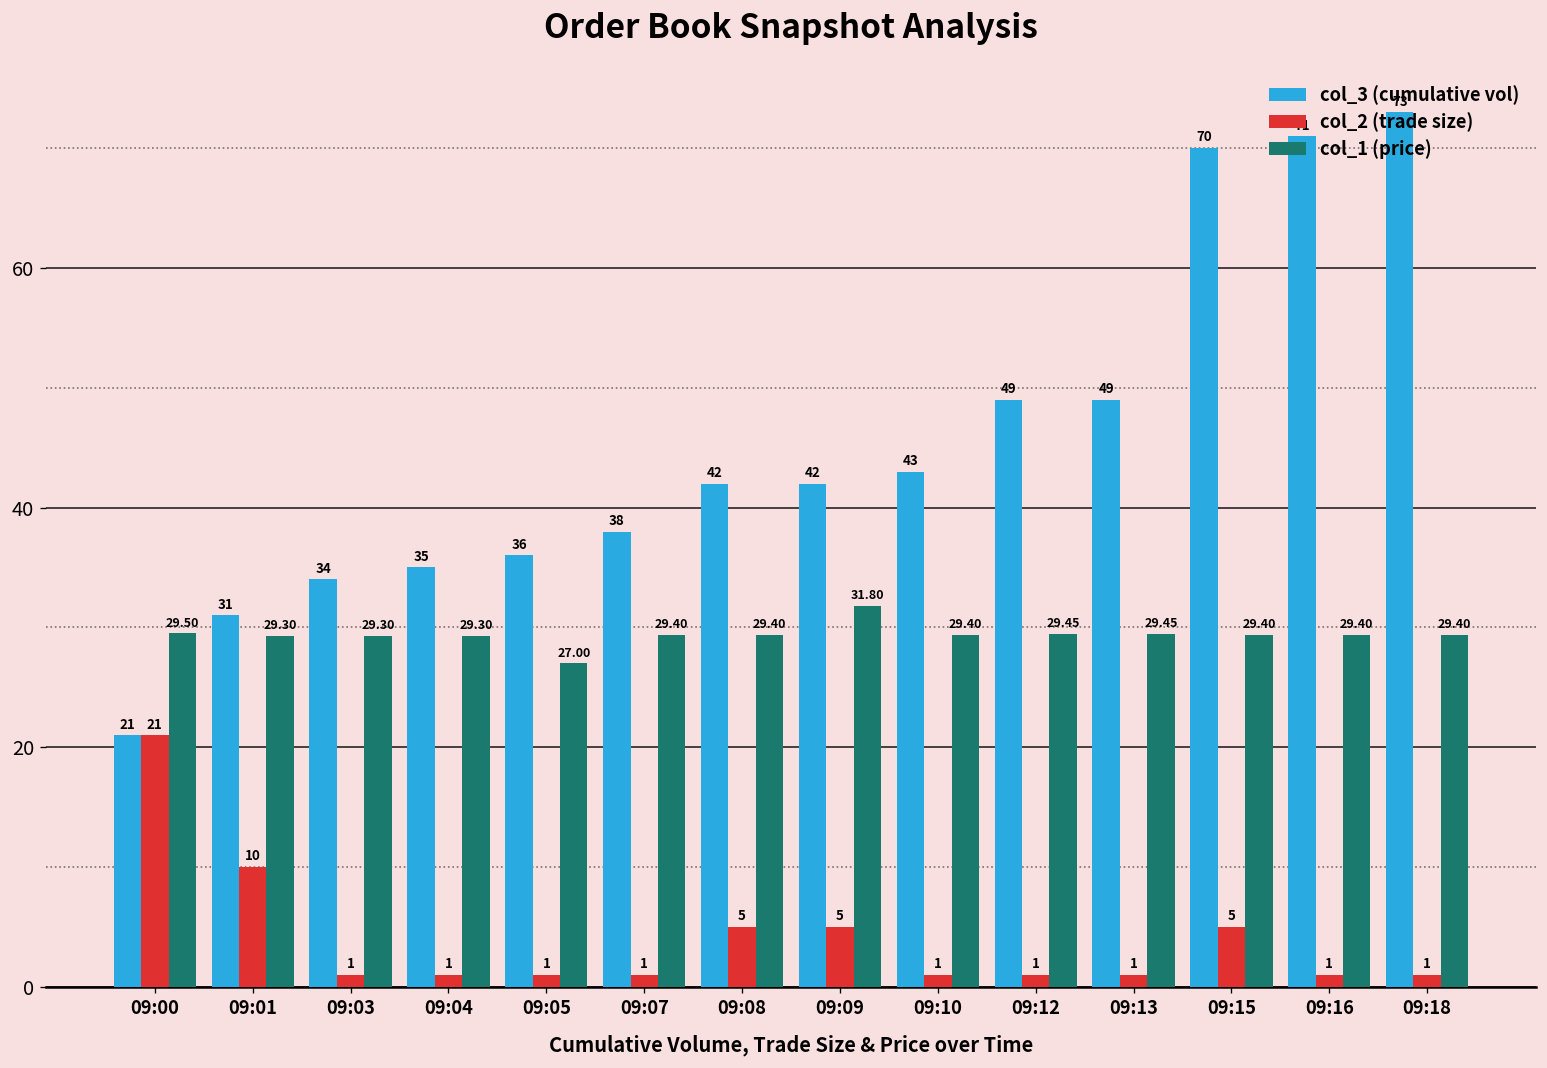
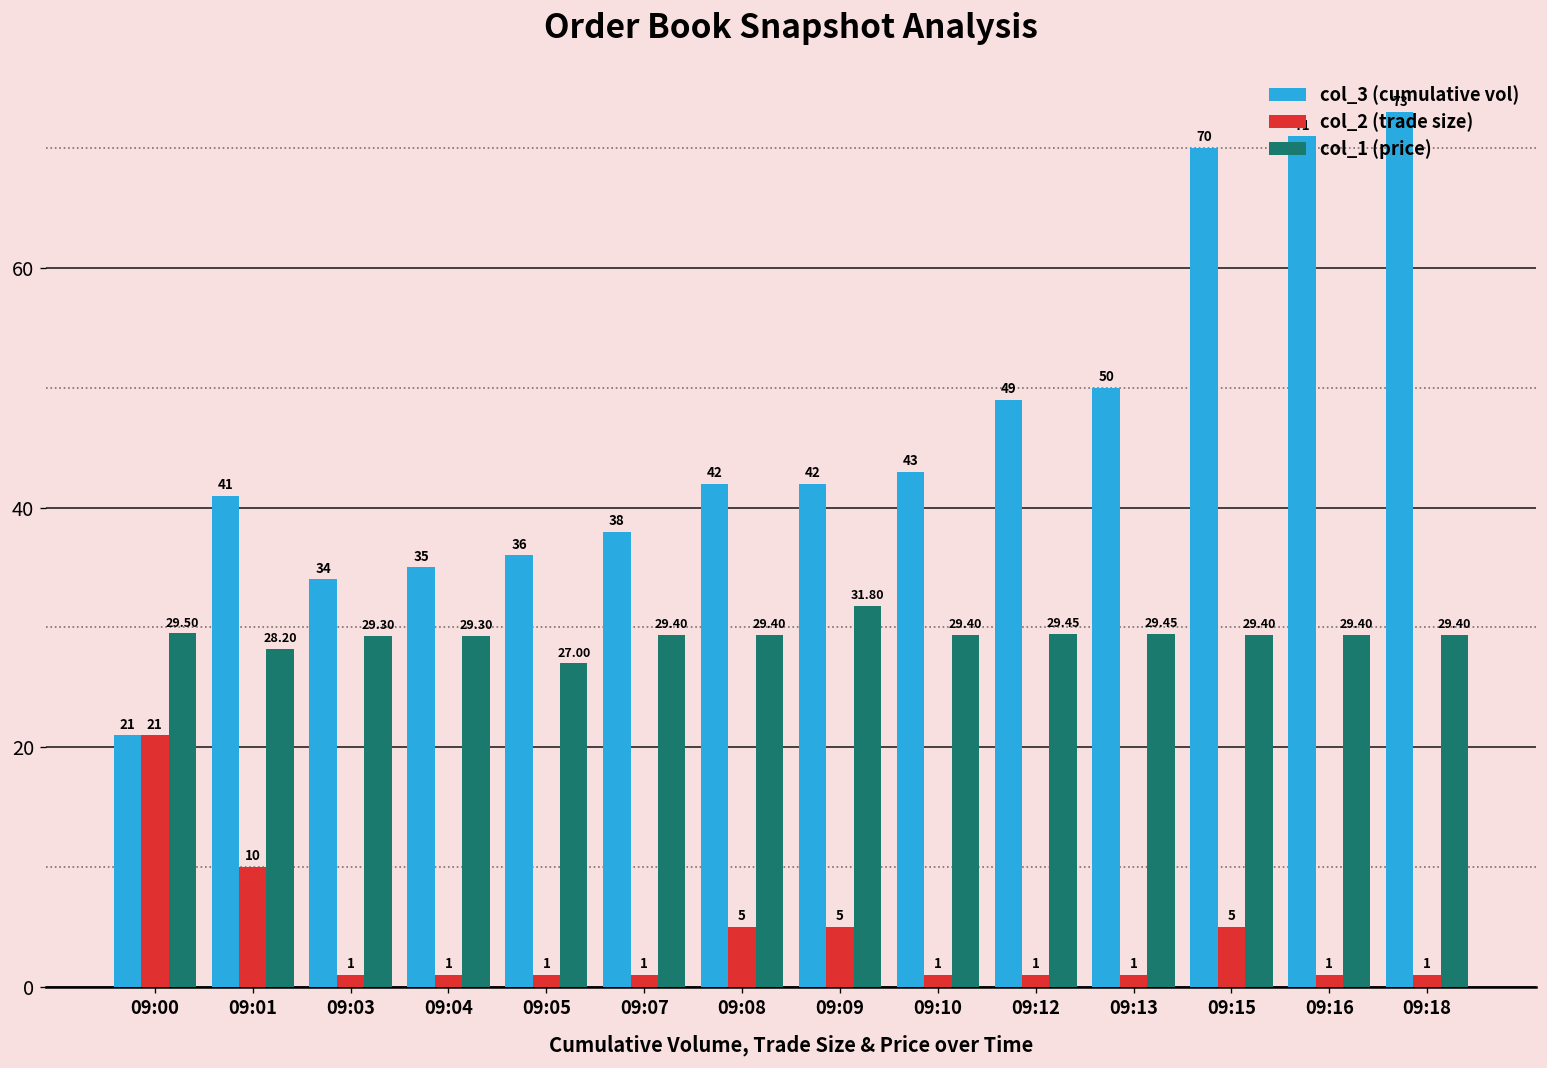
  {
    "col_3 (cumulative vol)": {
      "09:00": 21,
-     "09:01": 31,
+     "09:01": 41,
      "09:03": 34,
      "09:04": 35,
      "09:05": 36,
      "09:07": 38,
      "09:08": 42,
      "09:09": 42,
      "09:10": 43,
      "09:12": 49,
-     "09:13": 49,
+     "09:13": 50,
      "09:15": 70,
      "09:16": 71,
      "09:18": 73
    },
    "col_2 (trade size)": {
      "09:00": 21,
      "09:01": 10,
      "09:03": 1,
      "09:04": 1,
      "09:05": 1,
      "09:07": 1,
      "09:08": 5,
      "09:09": 5,
      "09:10": 1,
      "09:12": 1,
      "09:13": 1,
      "09:15": 5,
      "09:16": 1,
      "09:18": 1
    },
    "col_1 (price)": {
      "09:00": 29.50,
-     "09:01": 29.30,
+     "09:01": 28.20,
      "09:03": 29.30,
      "09:04": 29.30,
      "09:05": 27.00,
      "09:07": 29.40,
      "09:08": 29.40,
      "09:09": 31.80,
      "09:10": 29.40,
      "09:12": 29.45,
      "09:13": 29.45,
      "09:15": 29.40,
      "09:16": 29.40,
      "09:18": 29.40
    }
  }
